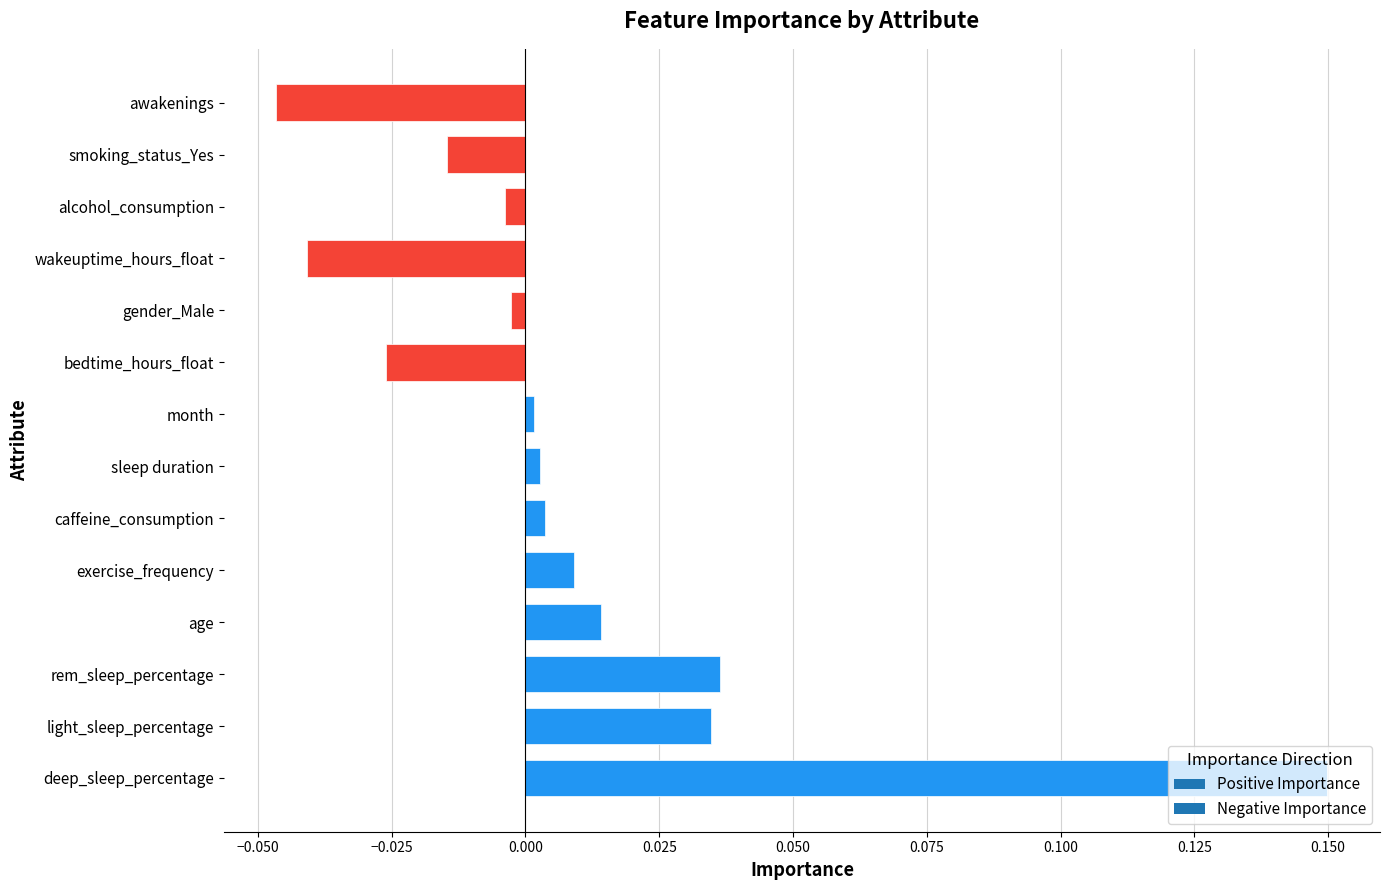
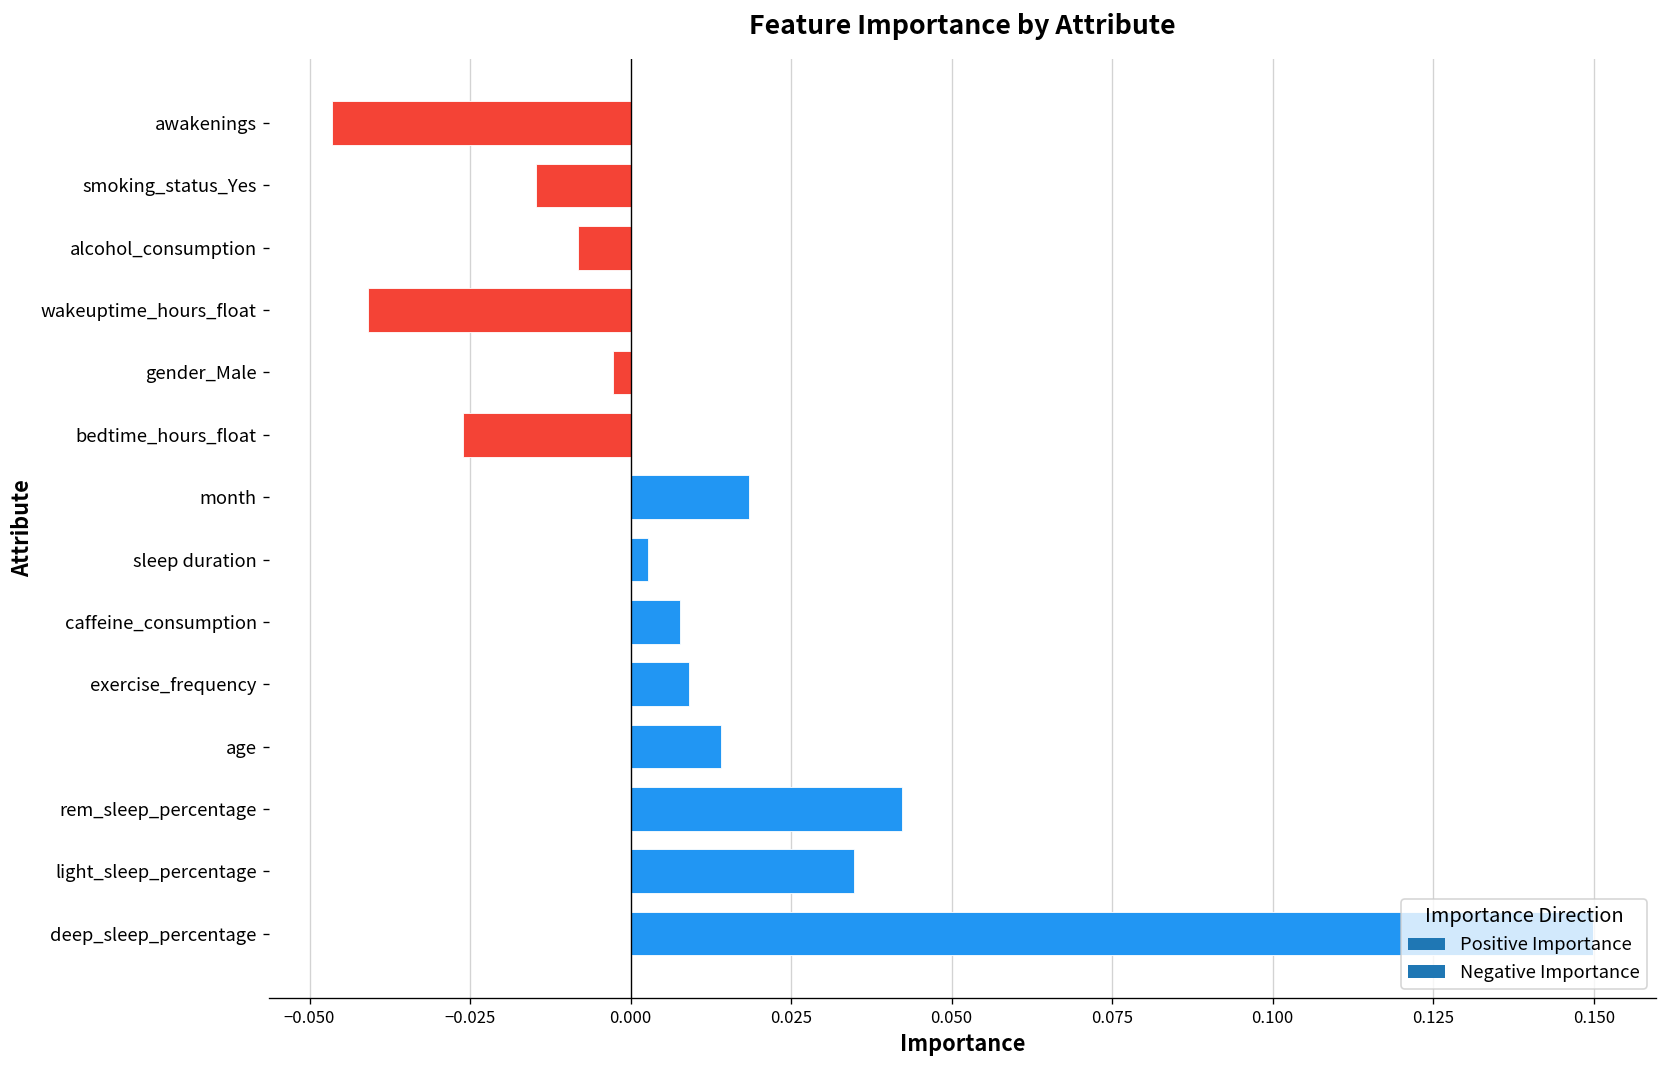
  {
    "awakenings": -0.047,
    "smoking_status_Yes": -0.015,
-   "alcohol_consumption": -0.004,
+   "alcohol_consumption": -0.008,
    "wakeuptime_hours_float": -0.041,
    "gender_Male": -0.003,
    "bedtime_hours_float": -0.026,
-   "month": 0.002,
+   "month": 0.018,
    "sleep duration": 0.003,
-   "caffeine_consumption": 0.004,
+   "caffeine_consumption": 0.008,
    "exercise_frequency": 0.009,
    "age": 0.014,
-   "rem_sleep_percentage": 0.036,
+   "rem_sleep_percentage": 0.042,
    "light_sleep_percentage": 0.035
  }
